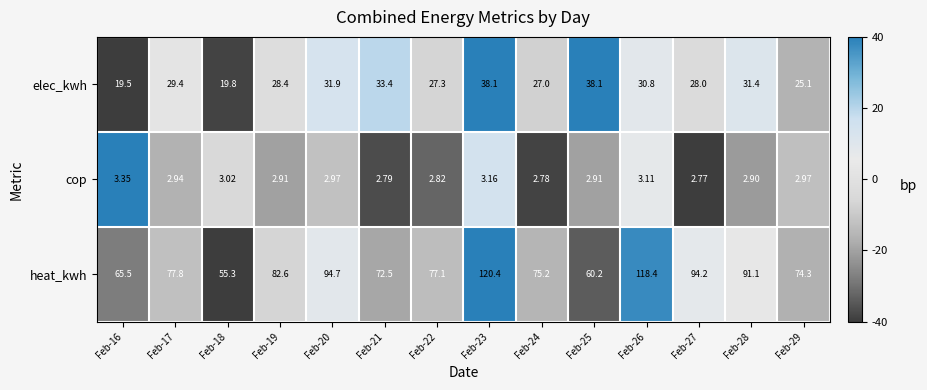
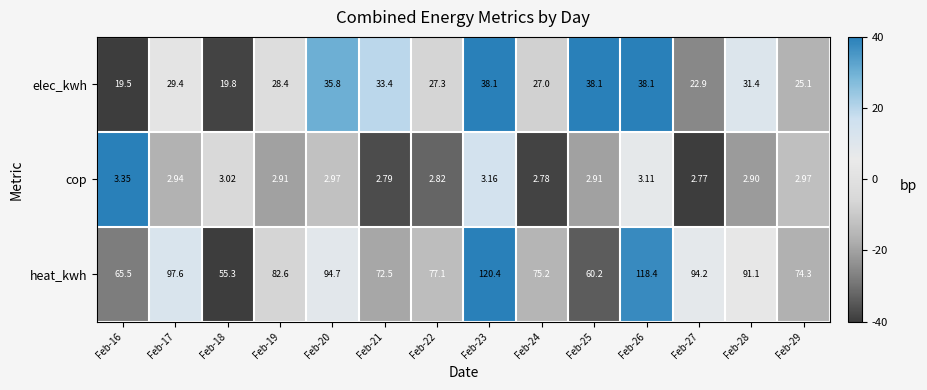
  {
    "elec_kwh": {
      "Feb-16": 19.5,
      "Feb-17": 29.4,
      "Feb-18": 19.8,
      "Feb-19": 28.4,
-     "Feb-20": 31.9,
+     "Feb-20": 35.8,
      "Feb-21": 33.4,
      "Feb-22": 27.3,
      "Feb-23": 38.1,
      "Feb-24": 27.0,
      "Feb-25": 38.1,
-     "Feb-26": 30.8,
-     "Feb-27": 28.0,
+     "Feb-26": 38.1,
+     "Feb-27": 22.9,
      "Feb-28": 31.4,
      "Feb-29": 25.1
    },
    "cop": {
      "Feb-16": 3.35,
      "Feb-17": 2.94,
      "Feb-18": 3.02,
      "Feb-19": 2.91,
      "Feb-20": 2.97,
      "Feb-21": 2.79,
      "Feb-22": 2.82,
      "Feb-23": 3.16,
      "Feb-24": 2.78,
      "Feb-25": 2.91,
      "Feb-26": 3.11,
      "Feb-27": 2.77,
      "Feb-28": 2.90,
      "Feb-29": 2.97
    },
    "heat_kwh": {
      "Feb-16": 65.5,
-     "Feb-17": 77.8,
+     "Feb-17": 97.6,
      "Feb-18": 55.3,
      "Feb-19": 82.6,
      "Feb-20": 94.7,
      "Feb-21": 72.5,
      "Feb-22": 77.1,
      "Feb-23": 120.4,
      "Feb-24": 75.2,
      "Feb-25": 60.2,
      "Feb-26": 118.4,
      "Feb-27": 94.2,
      "Feb-28": 91.1,
      "Feb-29": 74.3
    }
  }
